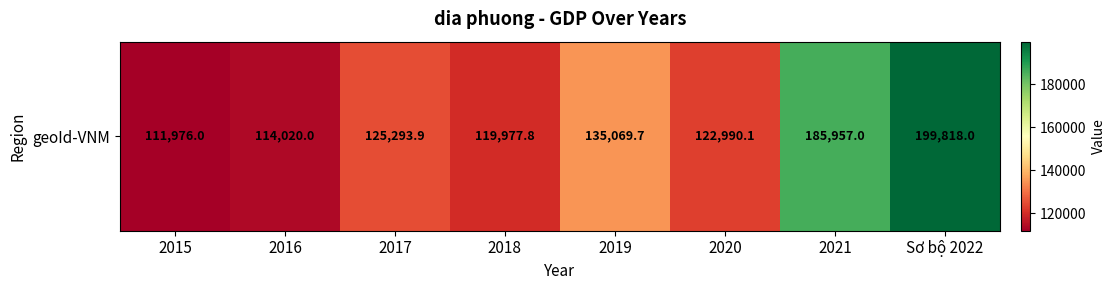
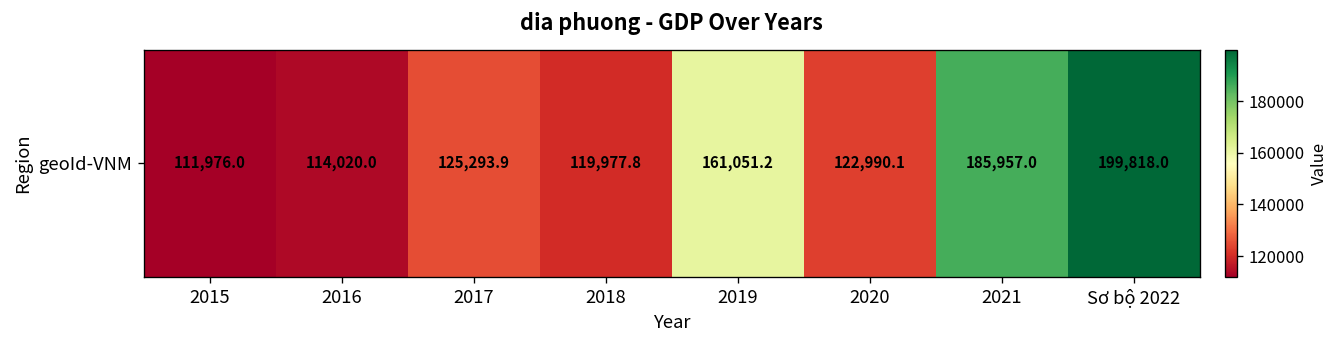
  {
    "geoId-VNM": {
      "2015": "111,976.0",
      "2016": "114,020.0",
      "2017": "125,293.9",
      "2018": "119,977.8",
-     "2019": "135,069.7",
+     "2019": "161,051.2",
      "2020": "122,990.1",
      "2021": "185,957.0",
      "Sơ bộ 2022": "199,818.0"
    }
  }
